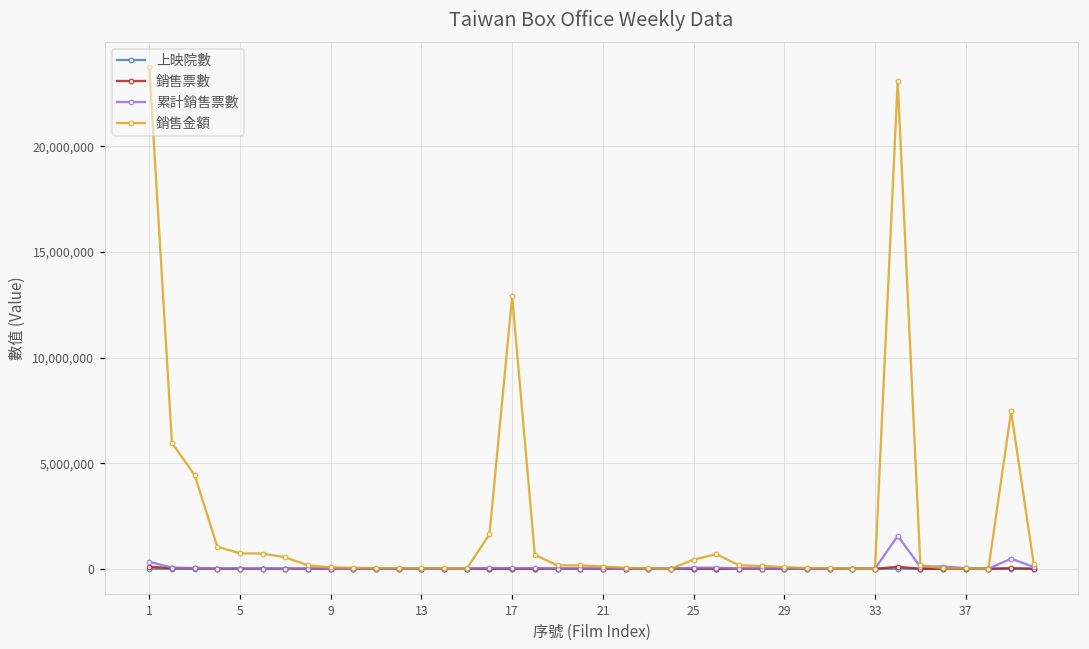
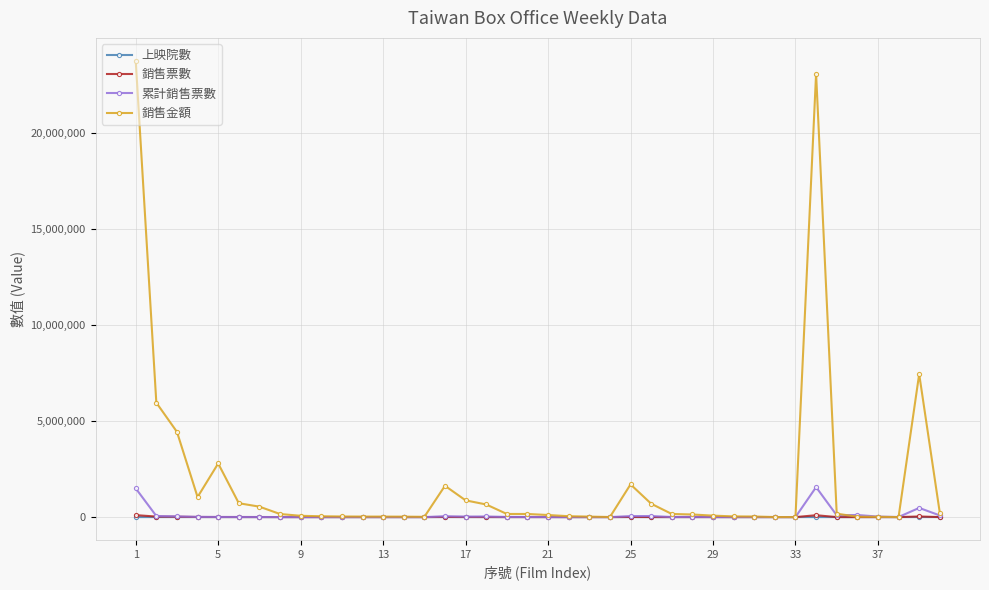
  {
    "累計銷售票數": {
-     "1": "300,000"
+     "1": "1,500,000"
    },
    "銷售金額": {
-     "5": "700,000",
-     "17": "12,900,000",
-     "25": "400,000"
+     "5": "2,800,000",
+     "17": "900,000",
+     "25": "1,700,000"
    }
  }
